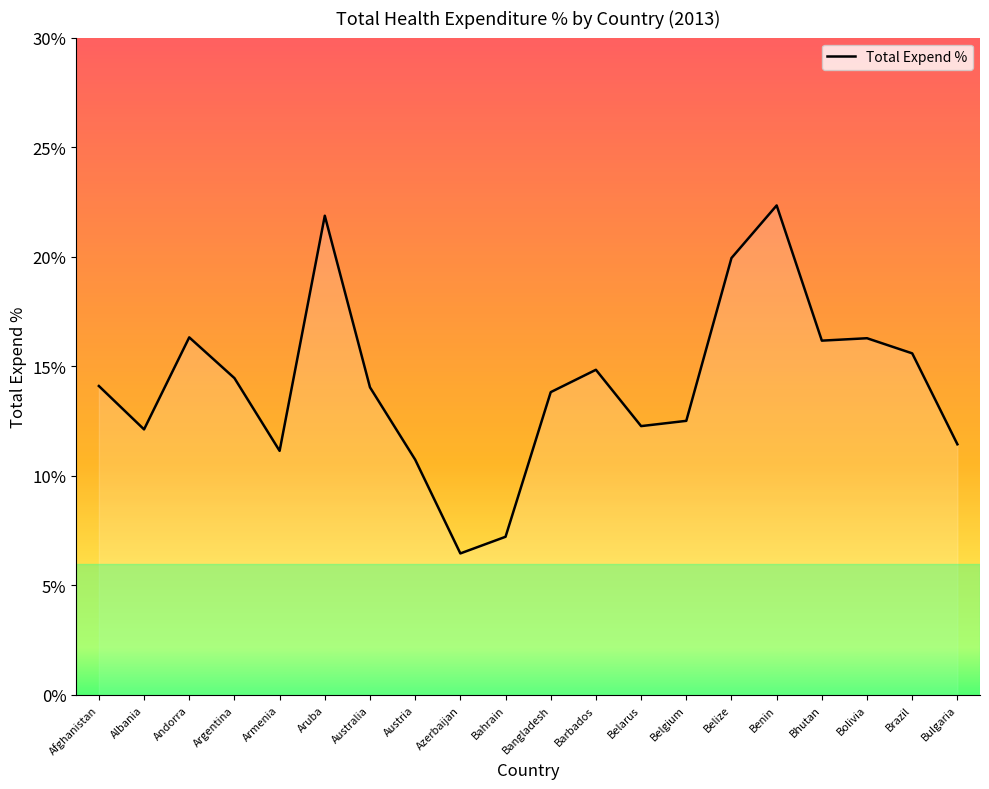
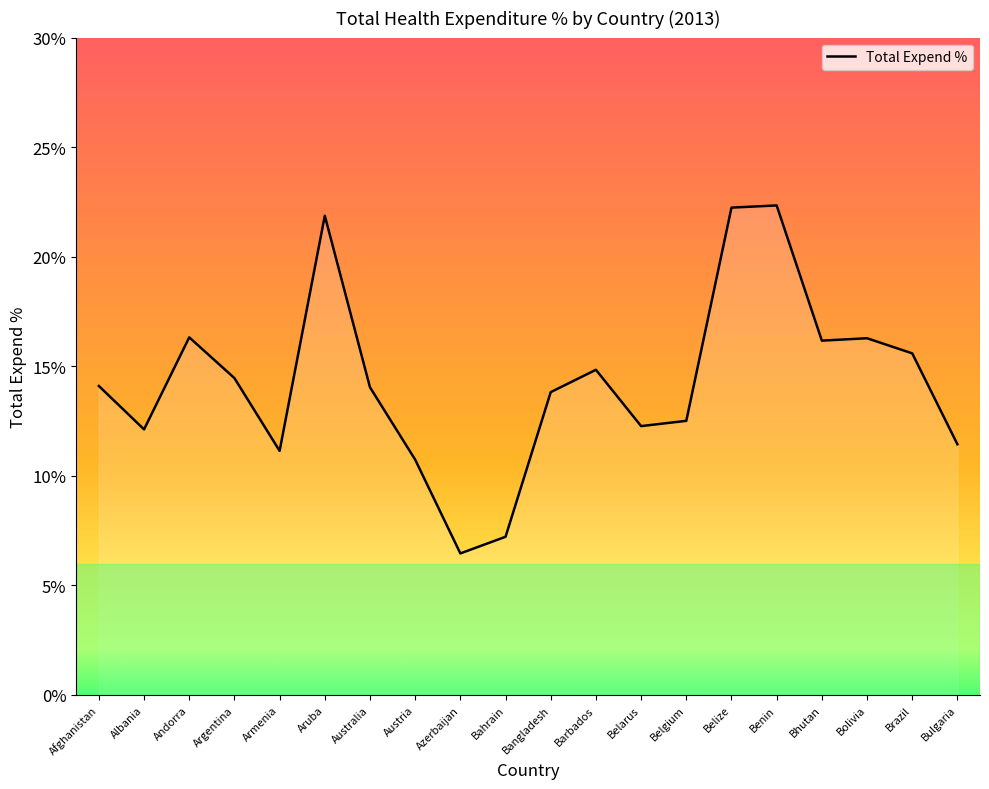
  {
    "Afghanistan": "14.1%",
    "Albania": "12.1%",
    "Andorra": "16.3%",
    "Argentina": "14.5%",
    "Armenia": "11.1%",
    "Aruba": "21.9%",
    "Australia": "14.0%",
    "Austria": "10.7%",
    "Azerbaijan": "6.5%",
    "Bahrain": "7.2%",
    "Bangladesh": "13.8%",
    "Barbados": "14.8%",
    "Belarus": "12.3%",
    "Belgium": "12.5%",
-   "Belize": "19.9%",
+   "Belize": "22.2%",
    "Benin": "22.3%",
    "Bhutan": "16.2%",
    "Bolivia": "16.3%",
    "Brazil": "15.6%",
    "Bulgaria": "11.4%"
  }
